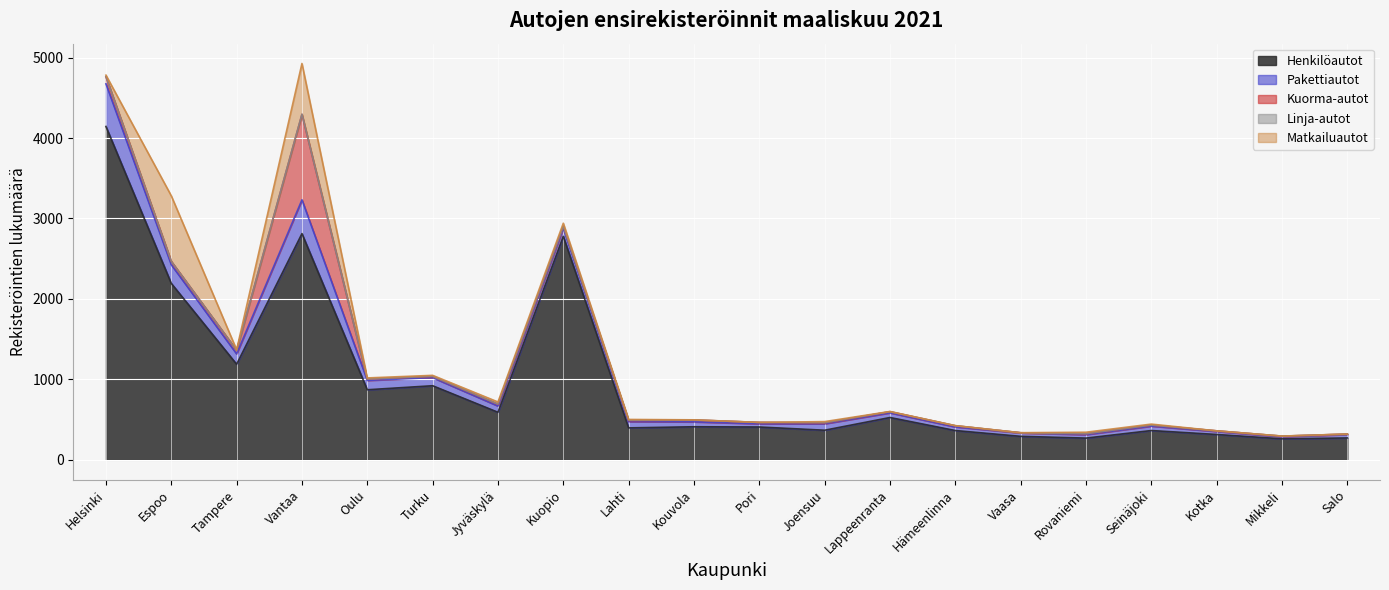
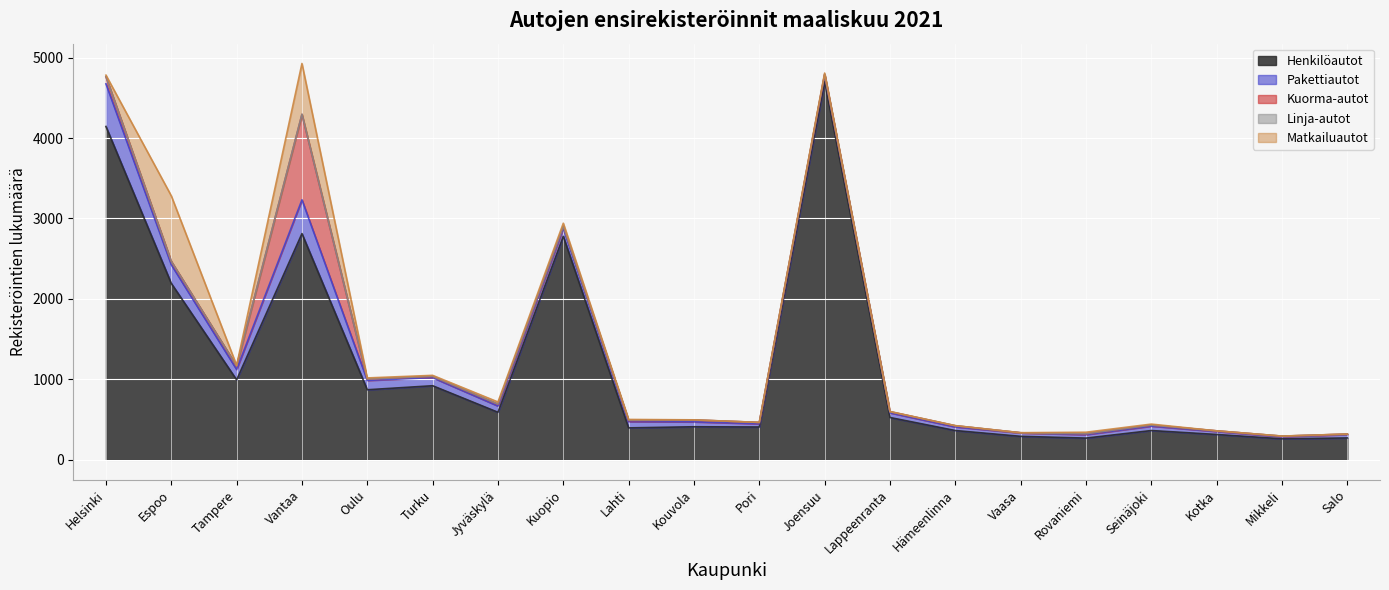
  {
    "Henkilöautot": {
      "Helsinki": 4100,
      "Espoo": 2200,
-     "Tampere": 1200,
+     "Tampere": 1000,
      "Vantaa": 2800,
      "Oulu": 900,
      "Turku": 900,
      "Jyväskylä": 600,
      "Kuopio": 2800,
      "Lahti": 400,
      "Kouvola": 400,
      "Pori": 400,
-     "Joensuu": 400,
+     "Joensuu": 4700,
      "Lappeenranta": 500,
      "Hämeenlinna": 400,
      "Vaasa": 300,
      "Rovaniemi": 300,
      "Seinäjoki": 400,
      "Kotka": 300,
      "Salo": 300
    },
    "Pakettiautot": {
      "Helsinki": 500,
      "Espoo": 200,
      "Tampere": 100,
      "Vantaa": 400
    },
    "Matkailuautot": {
      "Espoo": 800,
      "Vantaa": 600,
      "Kuopio": 0
    }
  }
